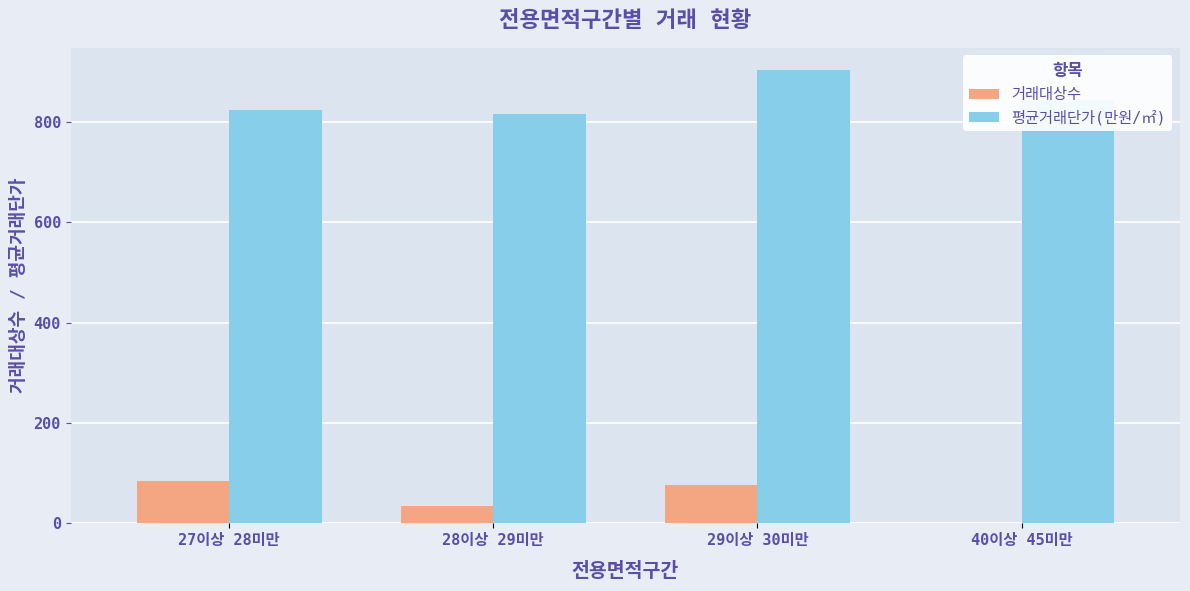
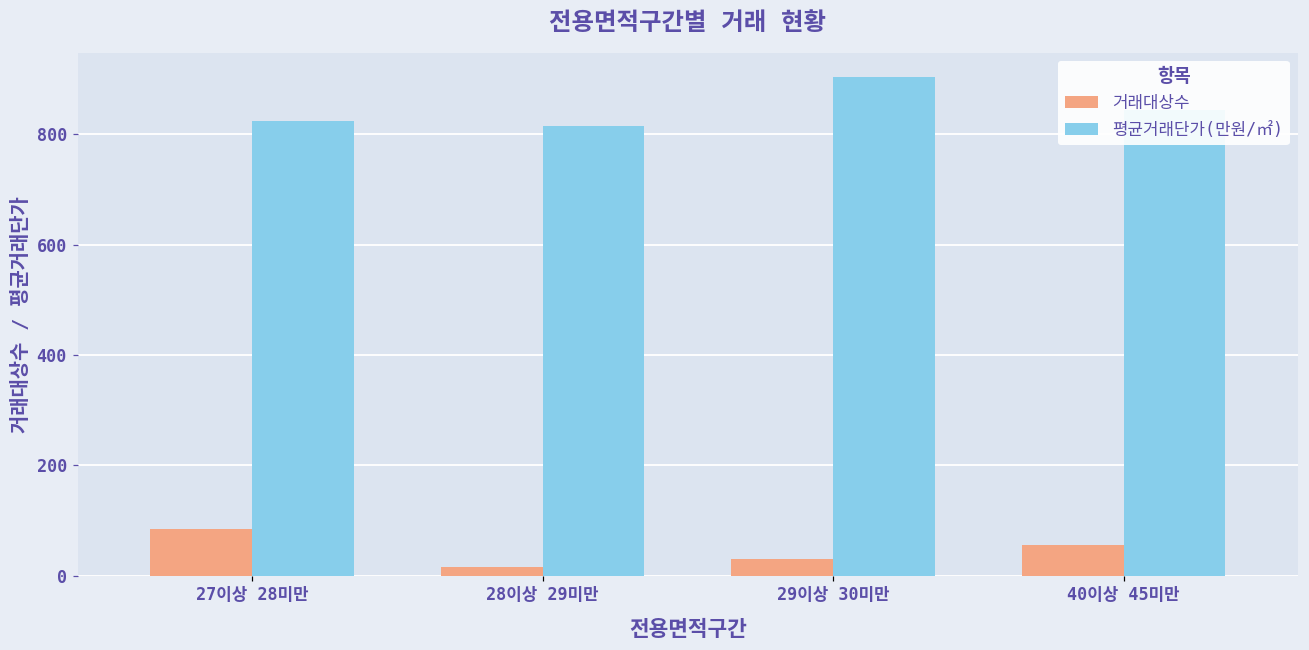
  {
    "거래대상수": {
      "27이상 28미만": 90,
-     "28이상 29미만": 30,
-     "29이상 30미만": 80,
-     "40이상 45미만": 0
+     "28이상 29미만": 20,
+     "29이상 30미만": 30,
+     "40이상 45미만": 60
    },
    "평균거래단가(만원/㎡)": {
      "27이상 28미만": 820,
      "28이상 29미만": 820,
      "29이상 30미만": 900
    }
  }
